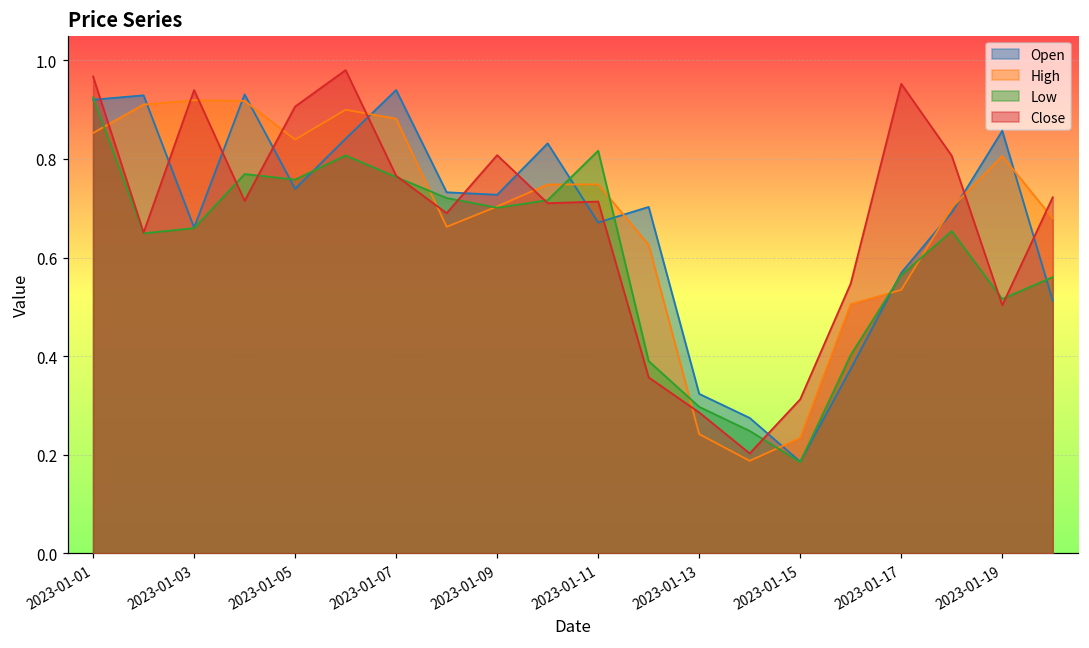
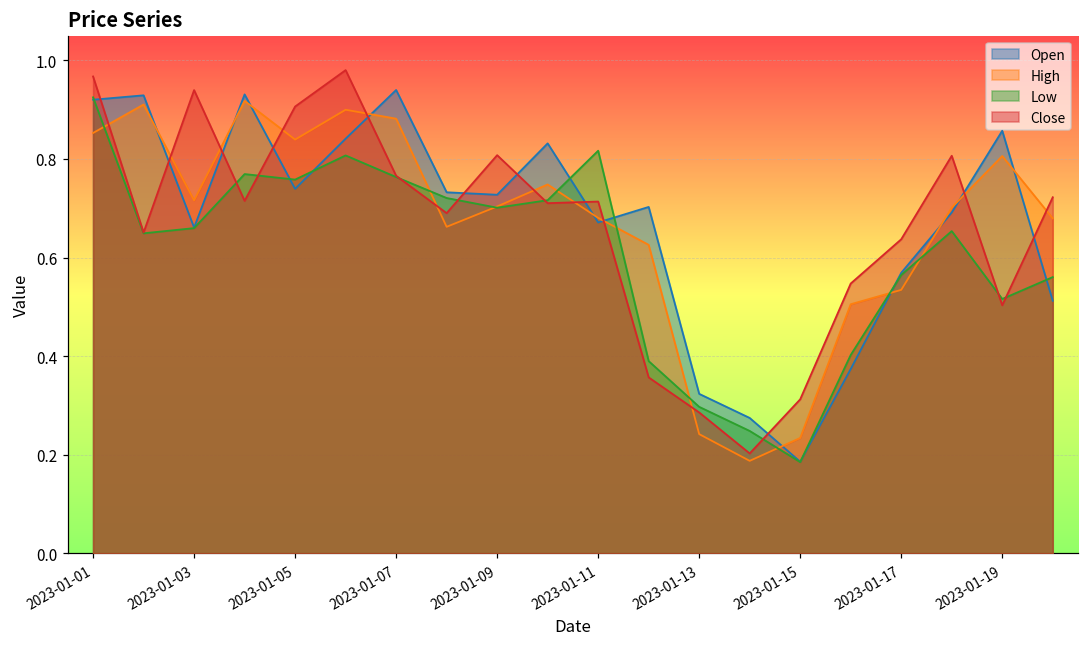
  {
    "Open": {
      "2023-01-05": 0.74,
      "2023-01-07": 0.94,
      "2023-01-09": 0.73,
      "2023-01-11": 0.67,
      "2023-01-13": 0.32
    },
    "High": {
      "2023-01-01": 0.85,
-     "2023-01-03": 0.92,
+     "2023-01-03": 0.72,
      "2023-01-05": 0.84,
      "2023-01-07": 0.88,
-     "2023-01-11": 0.75,
+     "2023-01-11": 0.68,
      "2023-01-13": 0.24,
      "2023-01-15": 0.23,
      "2023-01-17": 0.53,
      "2023-01-19": 0.81
    },
    "Low": {
      "2023-01-05": 0.76,
      "2023-01-11": 0.82,
      "2023-01-13": 0.30,
      "2023-01-19": 0.52
    },
    "Close": {
      "2023-01-01": 0.97,
      "2023-01-03": 0.94,
      "2023-01-05": 0.91,
      "2023-01-09": 0.81,
      "2023-01-11": 0.71,
      "2023-01-13": 0.29,
      "2023-01-15": 0.31,
-     "2023-01-17": 0.95,
+     "2023-01-17": 0.64,
      "2023-01-19": 0.50
    }
  }
